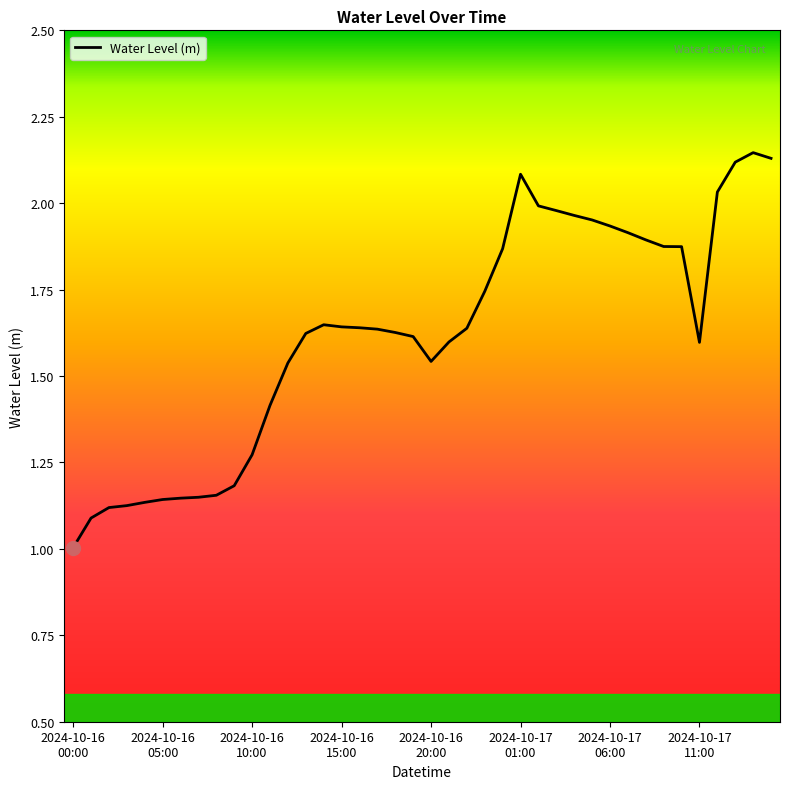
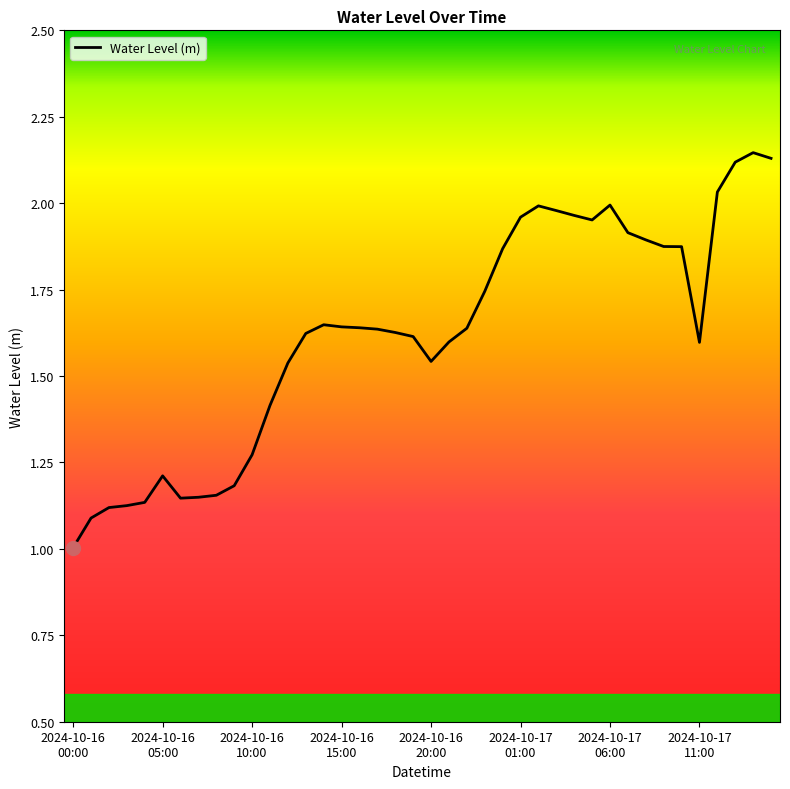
  {
    "Water Level (m)": {
-     "2024-10-16 05:00": 1.14,
+     "2024-10-16 05:00": 1.21,
      "2024-10-16 10:00": 1.27,
      "2024-10-16 15:00": 1.64,
      "2024-10-16 20:00": 1.54,
-     "2024-10-17 01:00": 2.08,
-     "2024-10-17 06:00": 1.93,
+     "2024-10-17 01:00": 1.96,
+     "2024-10-17 06:00": 1.99,
      "2024-10-17 11:00": 1.60
    }
  }
